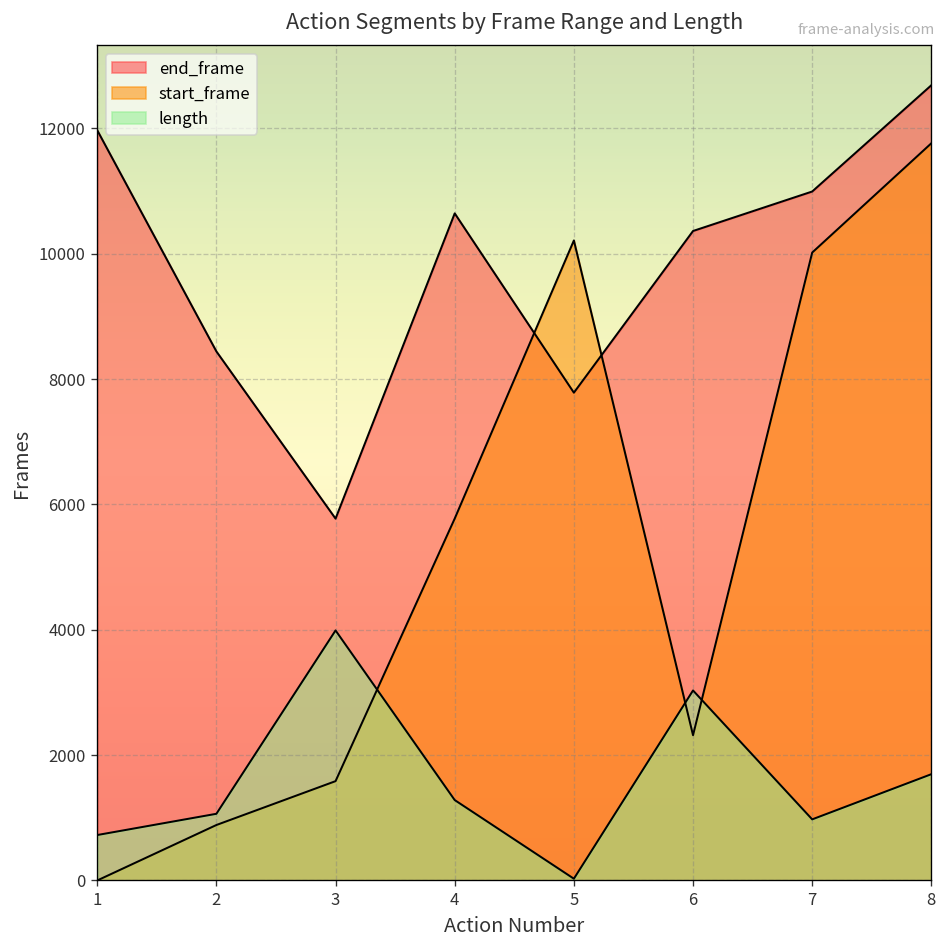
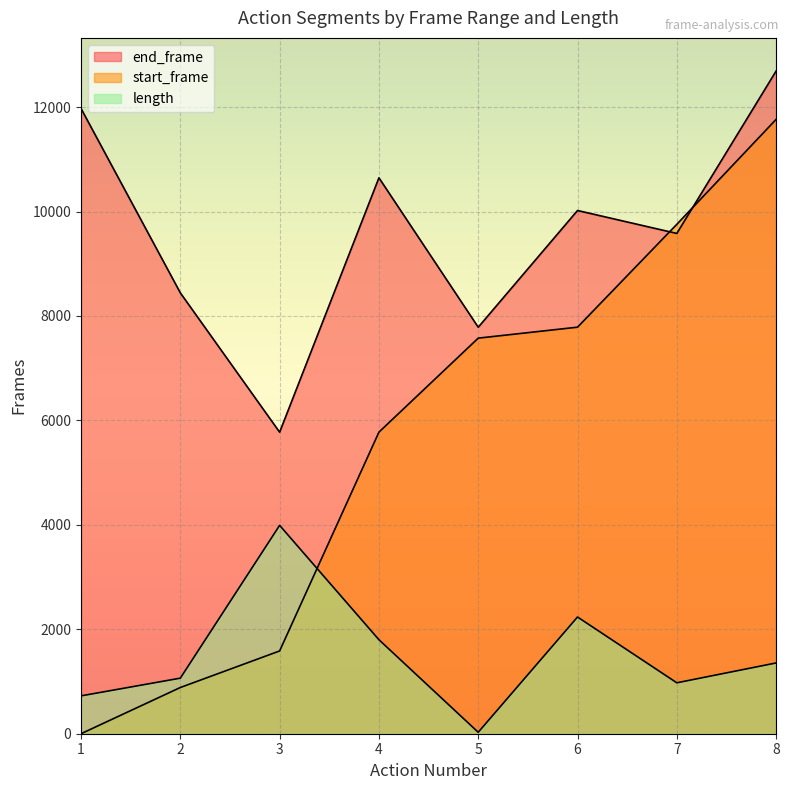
  {
    "end_frame": {
      "1": 12000,
      "2": 8400,
      "3": 5800,
      "4": 10600,
      "5": 7800,
-     "6": 10400,
-     "7": 11000,
+     "6": 10000,
+     "7": 9600,
      "8": 12700
    },
    "start_frame": {
      "1": 0,
      "2": 900,
      "3": 1600,
      "4": 5800,
-     "5": 10200,
-     "6": 2300,
-     "7": 10000,
+     "5": 7600,
+     "6": 7800,
+     "7": 9800,
      "8": 11800
    },
    "length": {
      "1": 700,
      "2": 1100,
      "3": 4000,
-     "4": 1300,
+     "4": 1800,
      "5": 0,
-     "6": 3000,
+     "6": 2200,
      "7": 1000,
-     "8": 1700
+     "8": 1400
    }
  }
